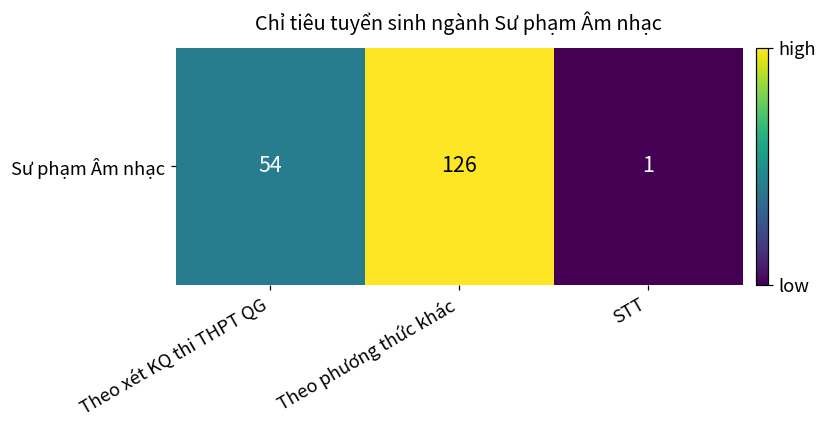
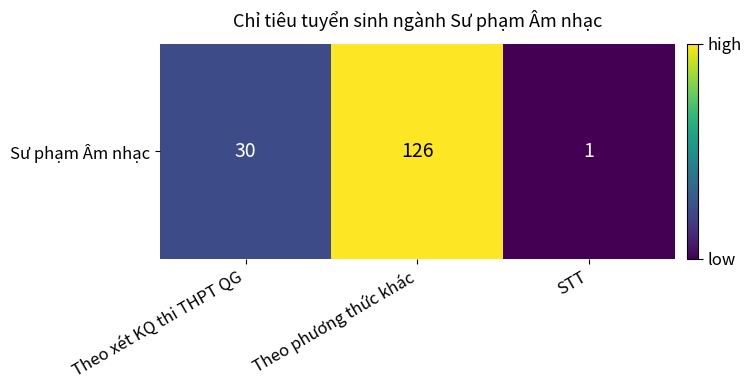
  {
    "Sư phạm Âm nhạc": {
-     "Theo xét KQ thi THPT QG": 54,
+     "Theo xét KQ thi THPT QG": 30,
      "Theo phương thức khác": 126,
      "STT": 1
    }
  }
